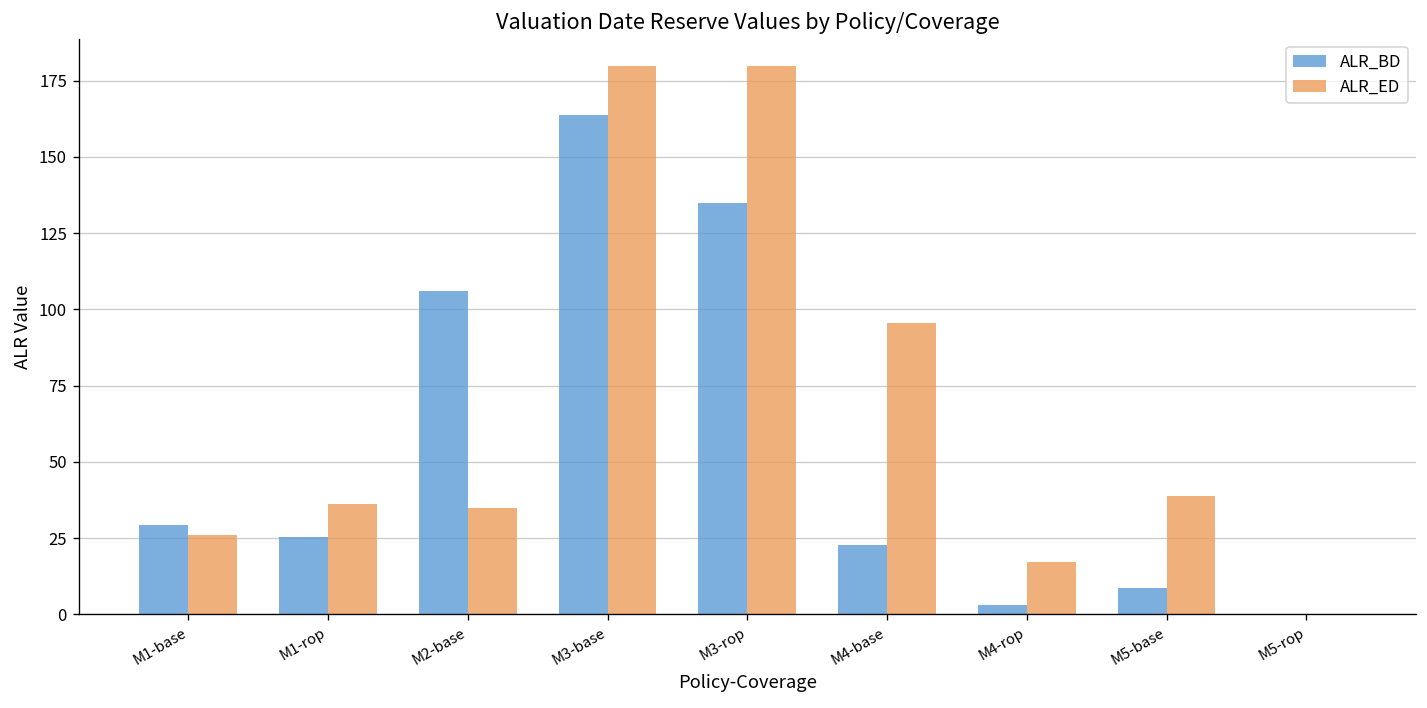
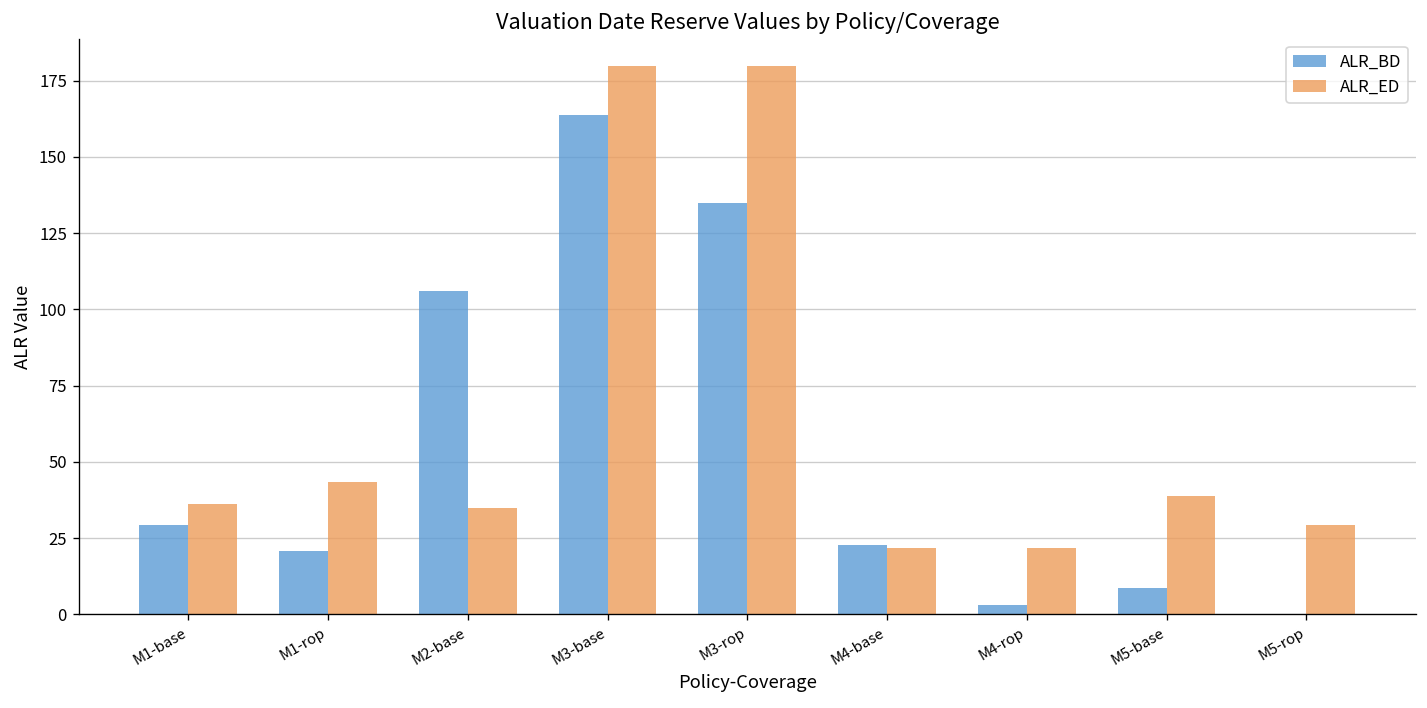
  {
    "ALR_BD": {
      "M1-base": 29,
-     "M1-rop": 25,
+     "M1-rop": 21,
      "M2-base": 106,
      "M3-base": 164,
      "M3-rop": 135,
      "M4-base": 23,
      "M4-rop": 3,
      "M5-base": 9,
      "M5-rop": 0
    },
    "ALR_ED": {
-     "M1-base": 26,
-     "M1-rop": 36,
+     "M1-base": 36,
+     "M1-rop": 44,
      "M2-base": 35,
      "M3-base": 180,
      "M3-rop": 180,
-     "M4-base": 96,
-     "M4-rop": 17,
+     "M4-base": 22,
+     "M4-rop": 22,
      "M5-base": 39,
-     "M5-rop": 0
+     "M5-rop": 29
    }
  }
